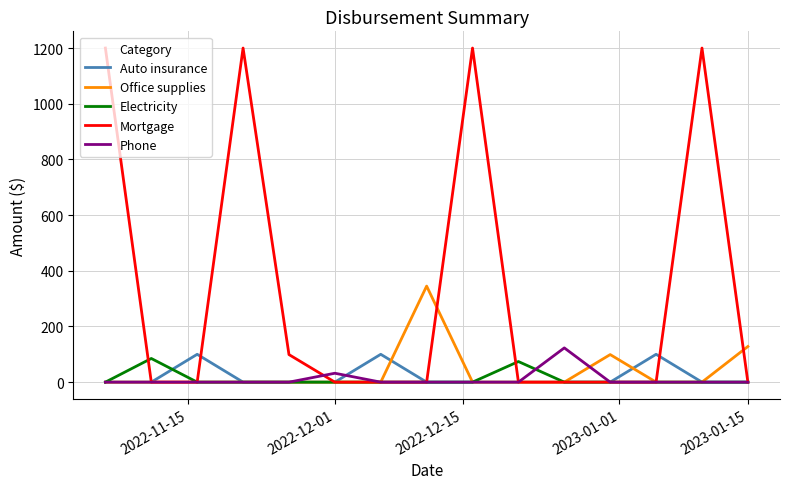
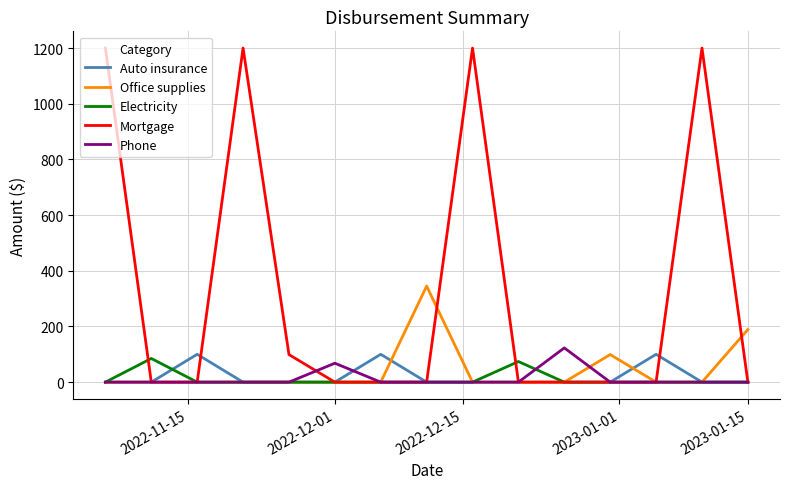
  {
    "Office supplies": {
-     "2023-01-15": 130
+     "2023-01-15": 190
    },
    "Phone": {
-     "2022-12-01": 30
+     "2022-12-01": 70
    }
  }
